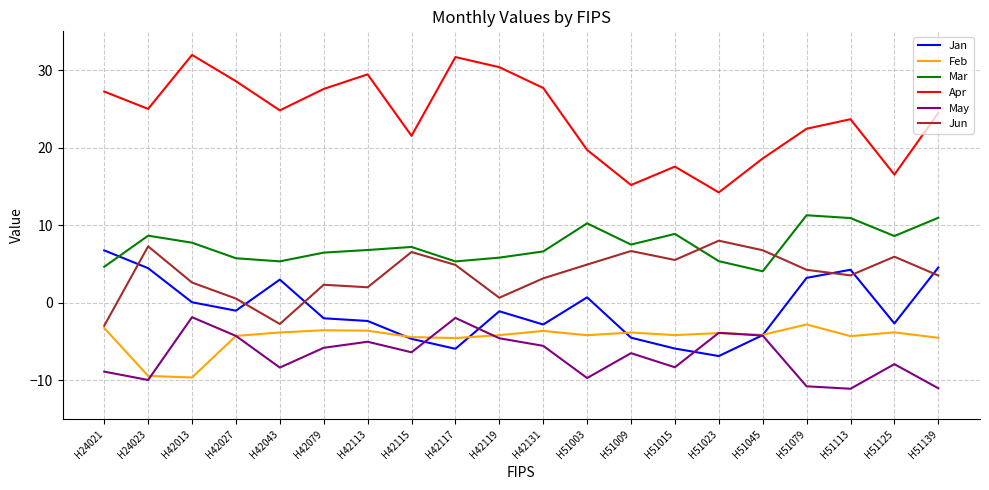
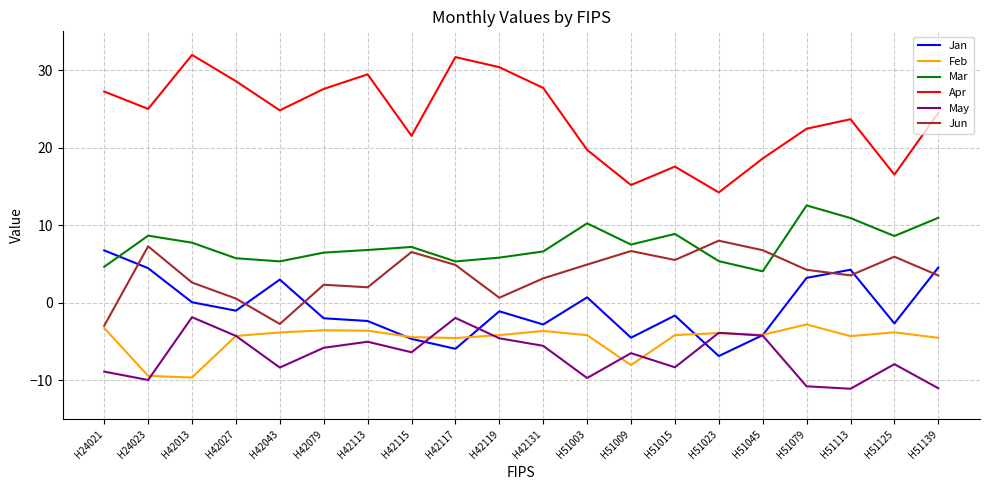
  {
    "Jan": {
      "H24021": 7,
      "H24023": 4,
      "H42013": 0,
      "H42027": -1,
      "H42043": 3,
      "H42079": -2,
      "H42113": -2,
      "H42117": -6,
      "H42119": -1,
      "H42131": -3,
      "H51003": 1,
      "H51009": -4,
-     "H51015": -6,
+     "H51015": -2,
      "H51023": -7,
      "H51079": 3,
      "H51113": 4,
      "H51125": -3,
      "H51139": 5
    },
    "Feb": {
      "H24023": -9,
      "H42013": -10,
      "H42043": -4,
      "H42079": -4,
      "H42113": -4,
      "H42117": -5,
      "H42119": -4,
      "H42131": -4,
      "H51003": -4,
-     "H51009": -4,
+     "H51009": -8,
      "H51015": -4,
      "H51079": -3,
      "H51113": -4,
      "H51125": -4,
      "H51139": -4
    },
    "Mar": {
      "H24021": 5,
      "H24023": 9,
      "H42013": 8,
      "H42027": 6,
      "H42043": 5,
      "H42079": 6,
      "H42113": 7,
      "H42115": 7,
      "H42117": 5,
      "H42119": 6,
      "H42131": 7,
      "H51003": 10,
      "H51009": 8,
      "H51015": 9,
      "H51023": 5,
      "H51045": 4,
-     "H51079": 11,
+     "H51079": 13,
      "H51113": 11,
      "H51125": 9,
      "H51139": 11
    },
    "Apr": {
      "H24021": 27,
      "H24023": 25,
      "H42013": 32,
      "H42027": 29,
      "H42043": 25,
      "H42079": 28,
      "H42113": 29,
      "H42115": 22,
      "H42117": 32,
      "H42119": 30,
      "H42131": 28,
      "H51003": 20,
      "H51009": 15,
      "H51015": 18,
      "H51023": 14,
      "H51045": 19,
      "H51079": 22,
      "H51113": 24,
      "H51125": 17
    },
    "May": {
      "H24021": -9,
      "H24023": -10,
      "H42013": -2,
      "H42043": -8,
      "H42079": -6,
      "H42113": -5,
      "H42115": -6,
      "H42117": -2,
      "H42119": -5,
      "H42131": -6,
      "H51003": -10,
      "H51009": -6,
      "H51015": -8,
      "H51079": -11,
      "H51113": -11,
      "H51125": -8,
      "H51139": -11
    },
    "Jun": {
      "H24023": 7,
      "H42013": 3,
      "H42027": 1,
      "H42043": -3,
      "H42079": 2,
      "H42113": 2,
      "H42115": 7,
      "H42117": 5,
      "H42119": 1,
      "H42131": 3,
      "H51003": 5,
      "H51009": 7,
      "H51015": 6,
      "H51023": 8,
      "H51045": 7,
      "H51079": 4,
      "H51113": 4,
      "H51125": 6,
      "H51139": 4
    }
  }
